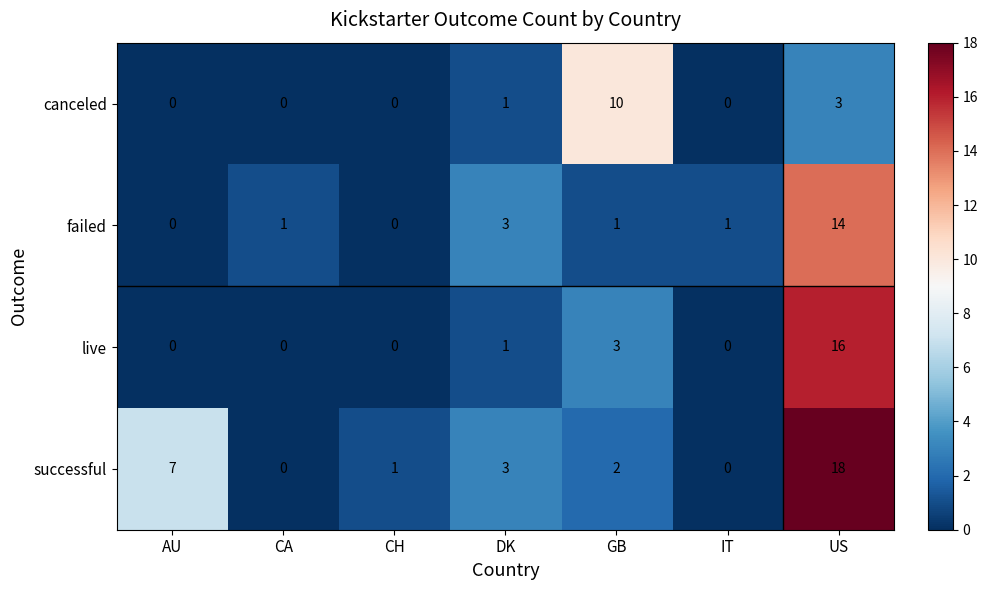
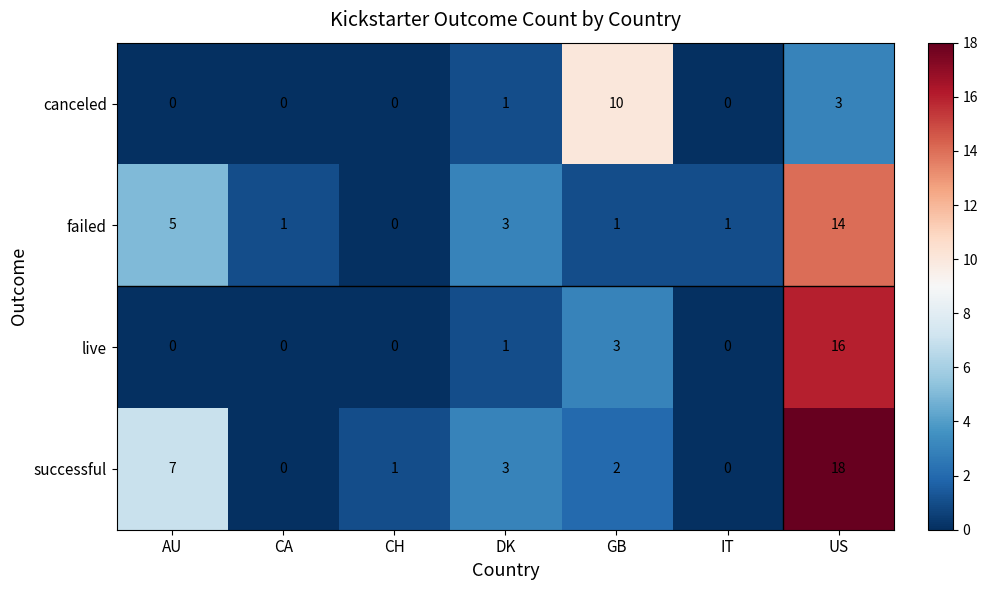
  {
    "canceled": {
      "AU": 0,
      "CA": 0,
      "CH": 0,
      "DK": 1,
      "GB": 10,
      "IT": 0,
      "US": 3
    },
    "failed": {
-     "AU": 0,
+     "AU": 5,
      "CA": 1,
      "CH": 0,
      "DK": 3,
      "GB": 1,
      "IT": 1,
      "US": 14
    },
    "live": {
      "AU": 0,
      "CA": 0,
      "CH": 0,
      "DK": 1,
      "GB": 3,
      "IT": 0,
      "US": 16
    },
    "successful": {
      "AU": 7,
      "CA": 0,
      "CH": 1,
      "DK": 3,
      "GB": 2,
      "IT": 0,
      "US": 18
    }
  }
